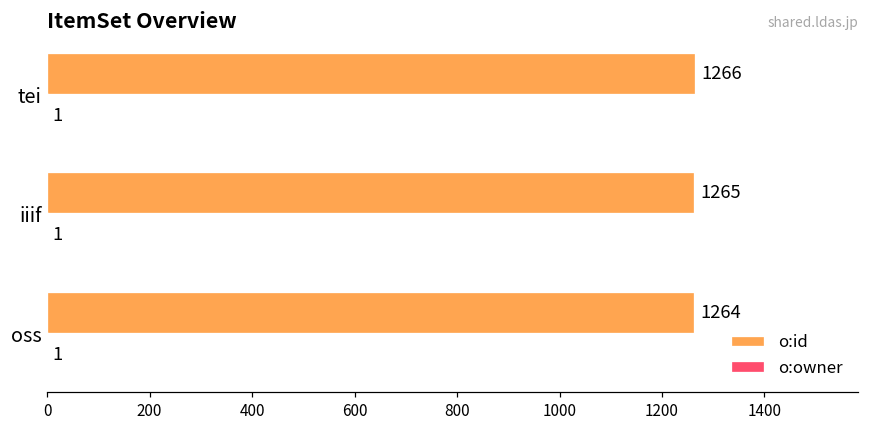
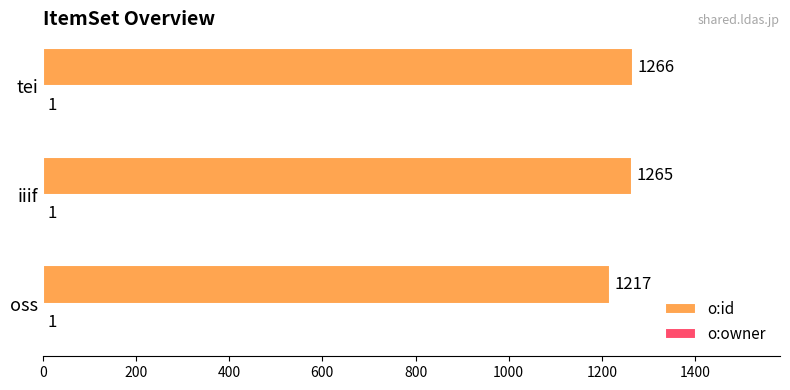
  {
    "o:id": {
      "tei": 1266,
      "iiif": 1265,
-     "oss": 1264
+     "oss": 1217
    },
    "o:owner": {
      "tei": 1,
      "iiif": 1,
      "oss": 1
    }
  }
